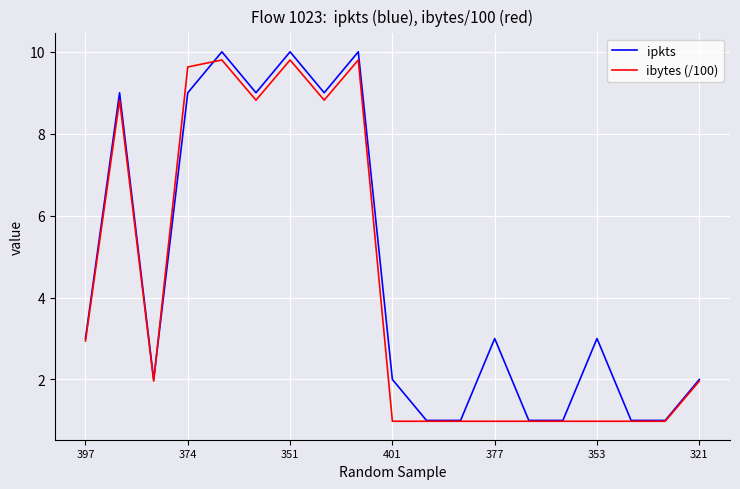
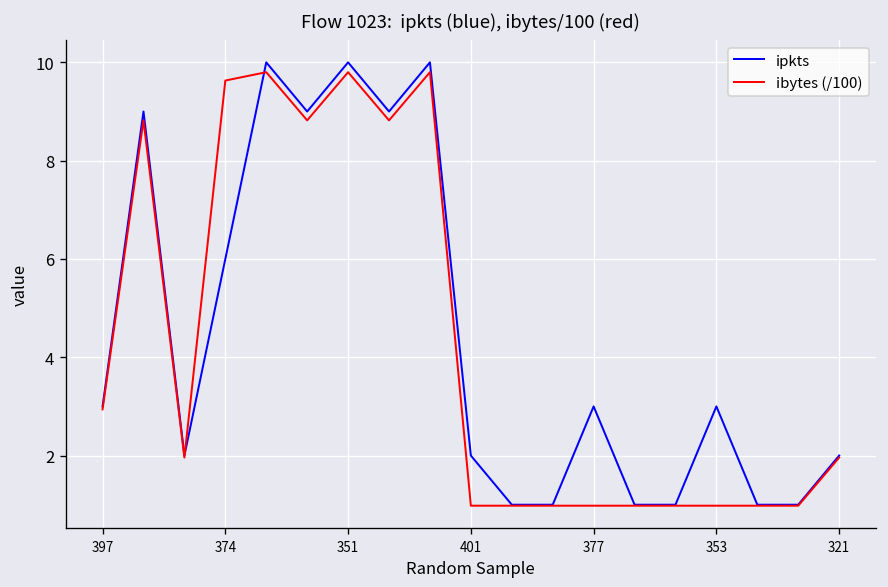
  {
    "ipkts": {
-     "374": 9,
+     "374": 6,
      "351": 10,
      "401": 2,
      "377": 3,
      "353": 3
    },
    "ibytes (/100)": {
      "374": 9.6,
      "351": 9.8,
      "401": 1,
      "377": 1,
      "353": 1
    }
  }
